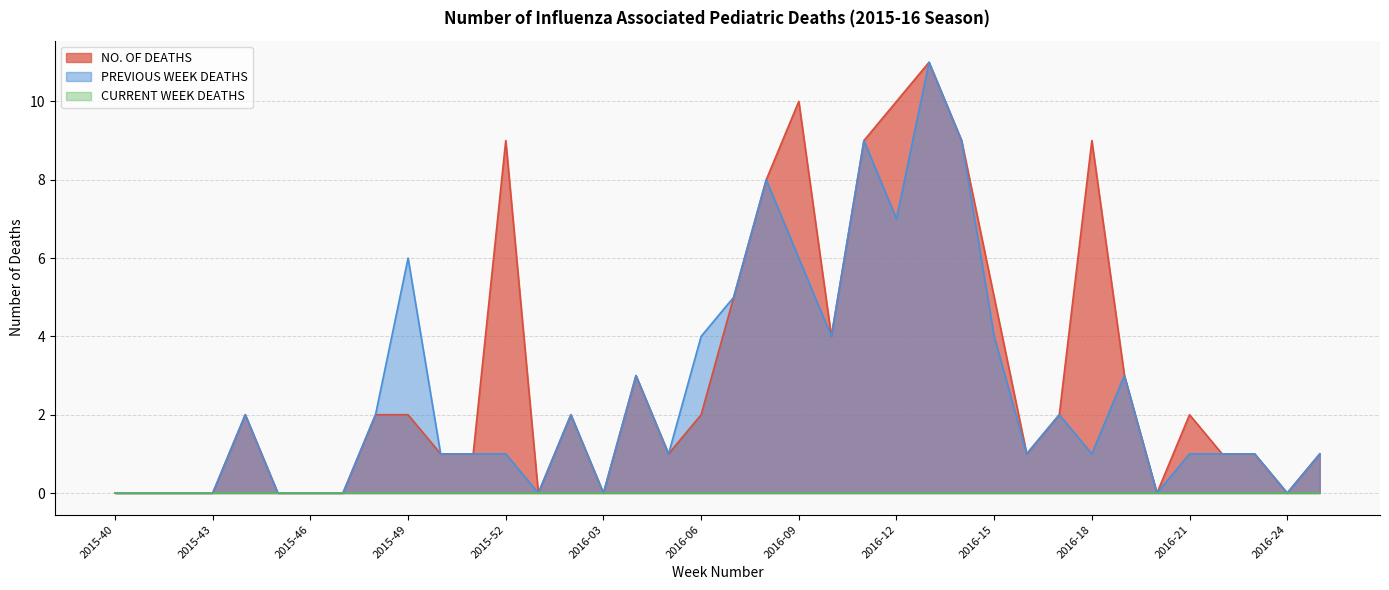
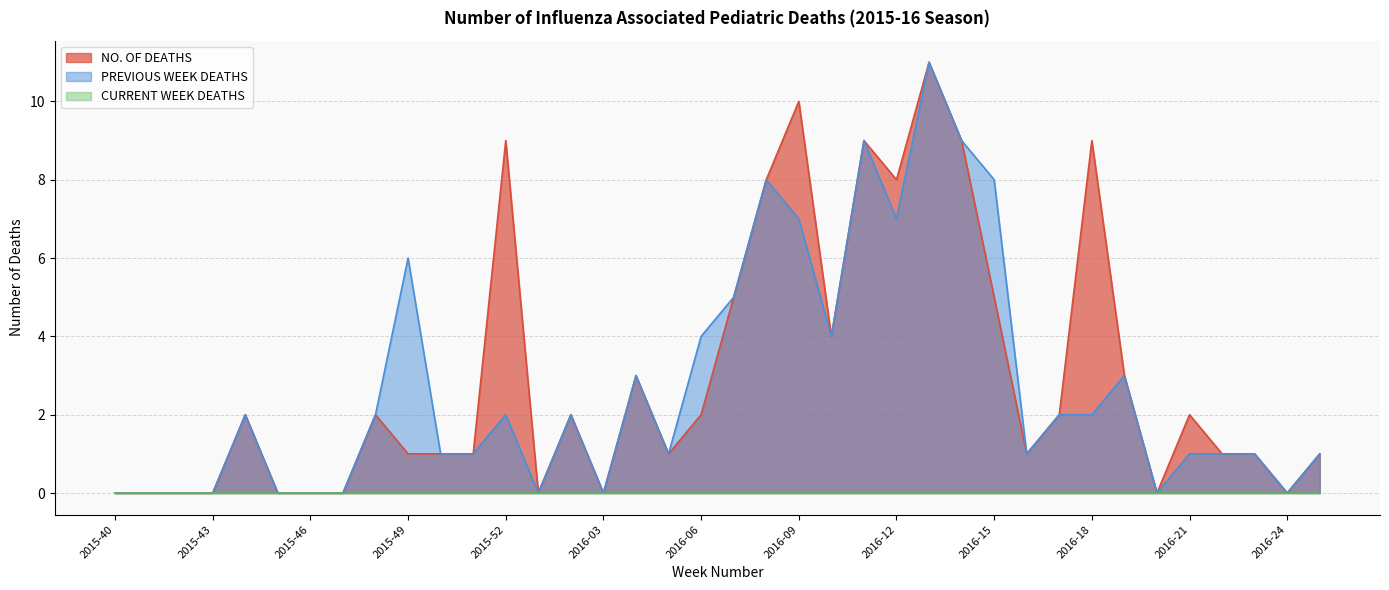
  {
    "NO. OF DEATHS": {
-     "2015-49": 2,
+     "2015-49": 1,
      "2015-52": 9,
      "2016-06": 2,
      "2016-09": 10,
-     "2016-12": 10,
+     "2016-12": 8,
      "2016-15": 5,
      "2016-18": 9,
      "2016-21": 2
    },
    "PREVIOUS WEEK DEATHS": {
      "2015-49": 6,
-     "2015-52": 1,
+     "2015-52": 2,
      "2016-06": 4,
-     "2016-09": 6,
+     "2016-09": 7,
      "2016-12": 7,
-     "2016-15": 4,
-     "2016-18": 1,
+     "2016-15": 8,
+     "2016-18": 2,
      "2016-21": 1
    },
    "CURRENT WEEK DEATHS": {
      "2015-49": 0,
      "2015-52": 0,
      "2016-06": 0,
      "2016-09": 0,
      "2016-12": 0,
      "2016-15": 0,
      "2016-18": 0,
      "2016-21": 0
    }
  }
